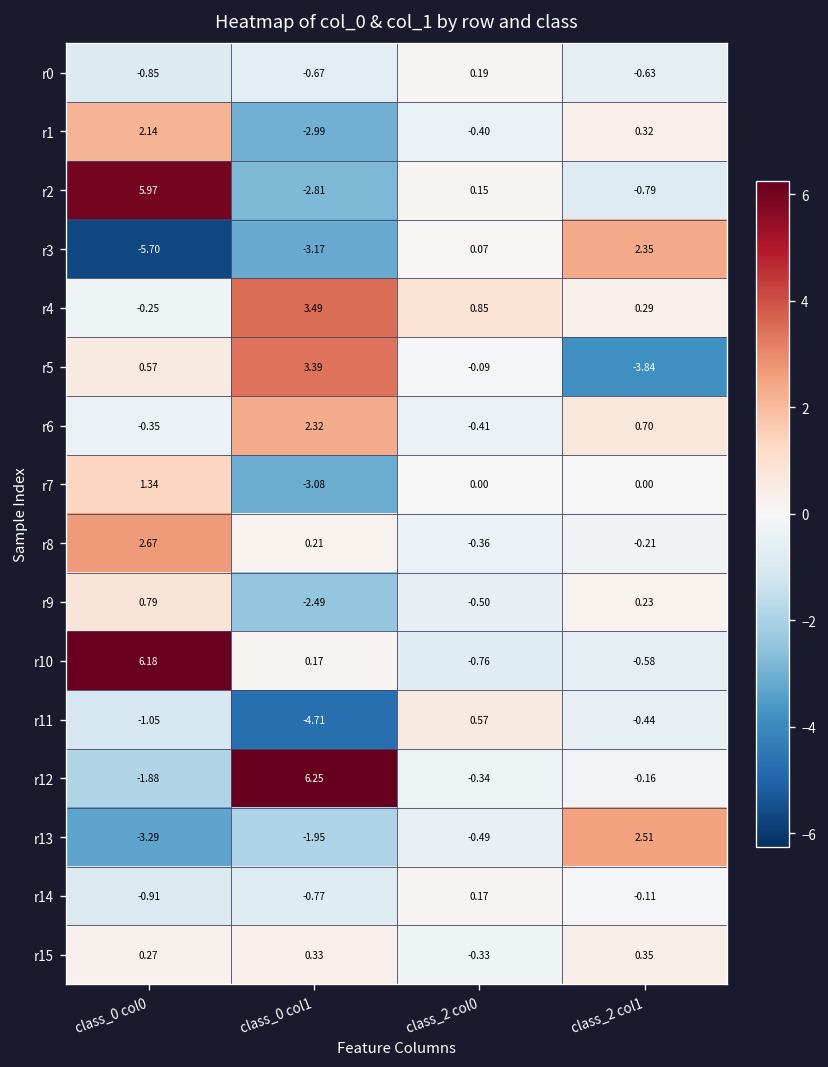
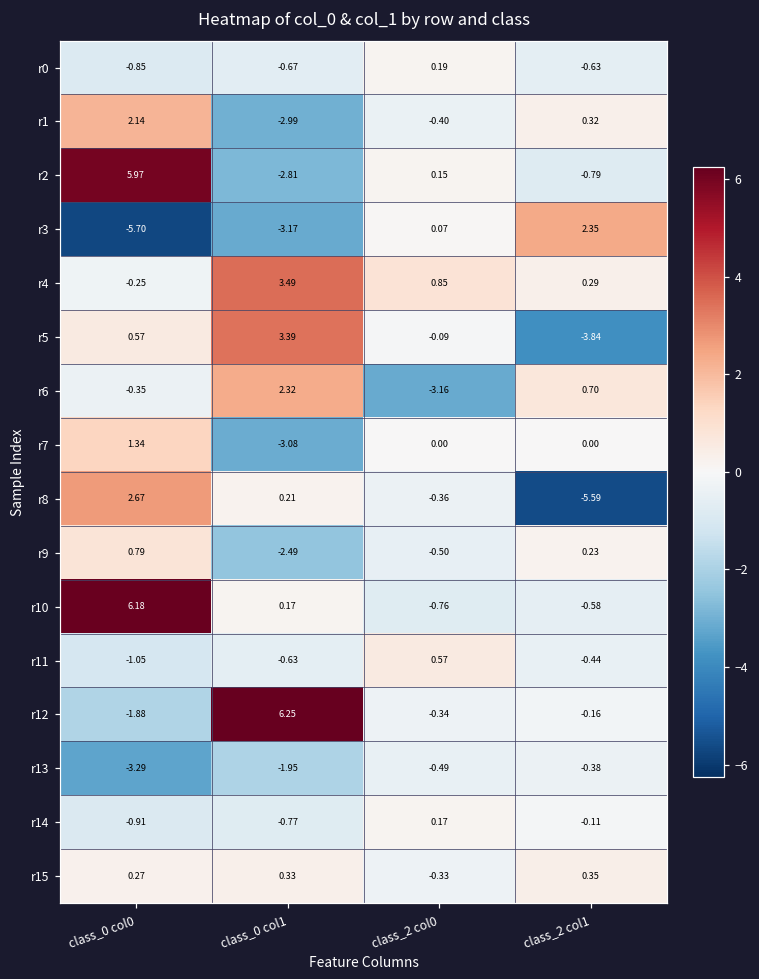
  {
    "r0": {
      "class_0 col0": -0.85,
      "class_0 col1": -0.67,
      "class_2 col0": 0.19,
      "class_2 col1": -0.63
    },
    "r1": {
      "class_0 col0": 2.14,
      "class_0 col1": -2.99,
      "class_2 col0": -0.40,
      "class_2 col1": 0.32
    },
    "r2": {
      "class_0 col0": 5.97,
      "class_0 col1": -2.81,
      "class_2 col0": 0.15,
      "class_2 col1": -0.79
    },
    "r3": {
      "class_0 col0": -5.70,
      "class_0 col1": -3.17,
      "class_2 col0": 0.07,
      "class_2 col1": 2.35
    },
    "r4": {
      "class_0 col0": -0.25,
      "class_0 col1": 3.49,
      "class_2 col0": 0.85,
      "class_2 col1": 0.29
    },
    "r5": {
      "class_0 col0": 0.57,
      "class_0 col1": 3.39,
      "class_2 col0": -0.09,
      "class_2 col1": -3.84
    },
    "r6": {
      "class_0 col0": -0.35,
      "class_0 col1": 2.32,
-     "class_2 col0": -0.41,
+     "class_2 col0": -3.16,
      "class_2 col1": 0.70
    },
    "r7": {
      "class_0 col0": 1.34,
      "class_0 col1": -3.08,
      "class_2 col0": 0.00,
      "class_2 col1": 0.00
    },
    "r8": {
      "class_0 col0": 2.67,
      "class_0 col1": 0.21,
      "class_2 col0": -0.36,
-     "class_2 col1": -0.21
+     "class_2 col1": -5.59
    },
    "r9": {
      "class_0 col0": 0.79,
      "class_0 col1": -2.49,
      "class_2 col0": -0.50,
      "class_2 col1": 0.23
    },
    "r10": {
      "class_0 col0": 6.18,
      "class_0 col1": 0.17,
      "class_2 col0": -0.76,
      "class_2 col1": -0.58
    },
    "r11": {
      "class_0 col0": -1.05,
-     "class_0 col1": -4.71,
+     "class_0 col1": -0.63,
      "class_2 col0": 0.57,
      "class_2 col1": -0.44
    },
    "r12": {
      "class_0 col0": -1.88,
      "class_0 col1": 6.25,
      "class_2 col0": -0.34,
      "class_2 col1": -0.16
    },
    "r13": {
      "class_0 col0": -3.29,
      "class_0 col1": -1.95,
      "class_2 col0": -0.49,
-     "class_2 col1": 2.51
+     "class_2 col1": -0.38
    },
    "r14": {
      "class_0 col0": -0.91,
      "class_0 col1": -0.77,
      "class_2 col0": 0.17,
      "class_2 col1": -0.11
    },
    "r15": {
      "class_0 col0": 0.27,
      "class_0 col1": 0.33,
      "class_2 col0": -0.33,
      "class_2 col1": 0.35
    }
  }
